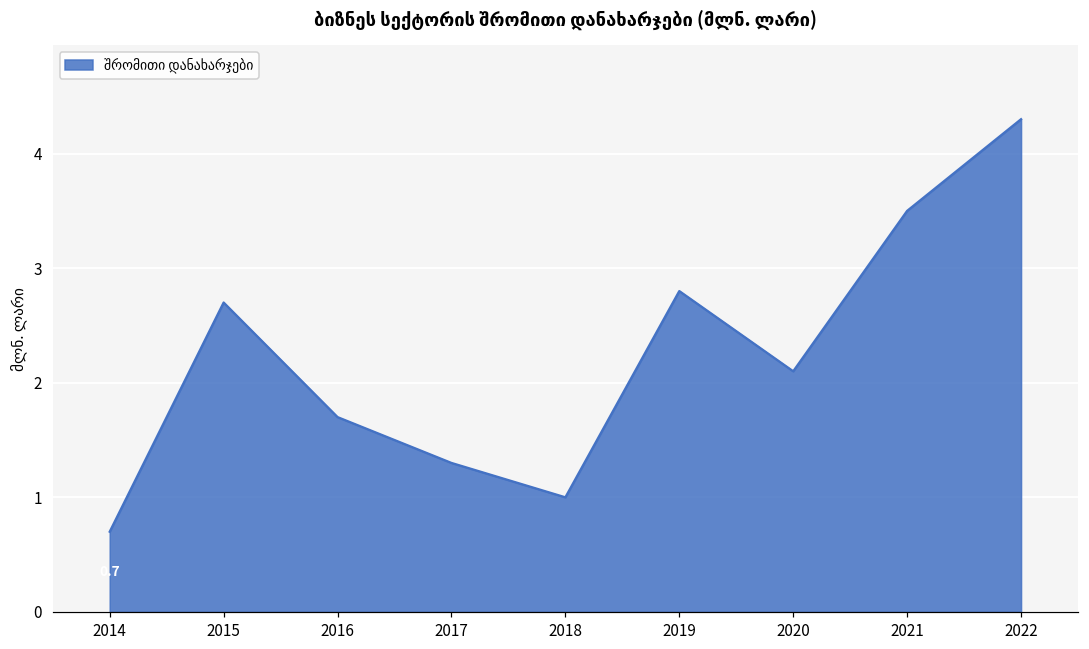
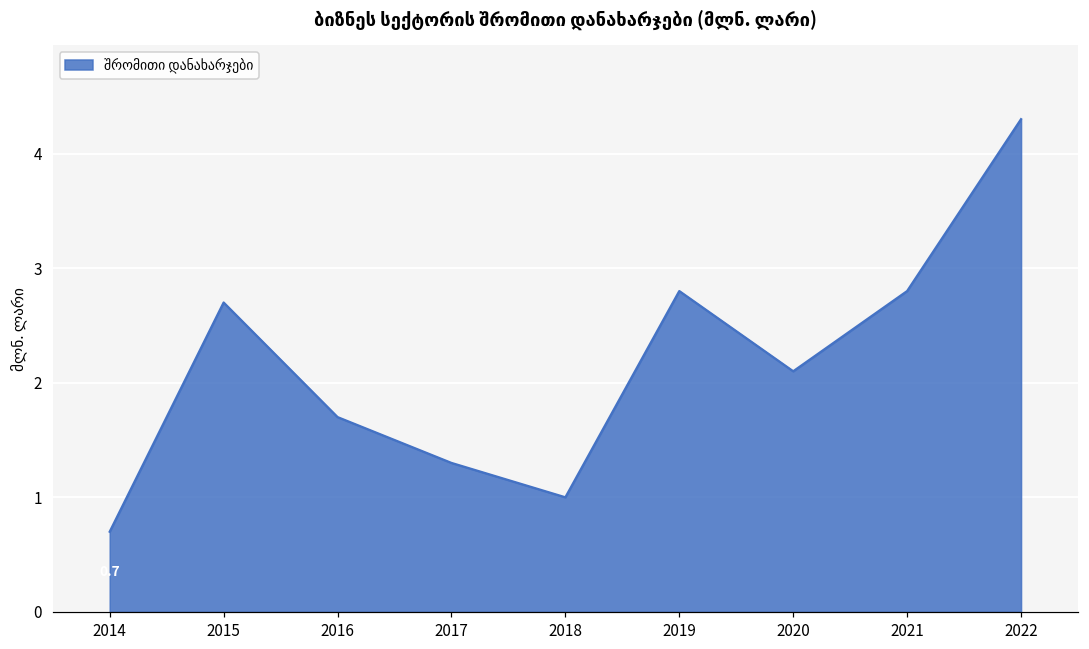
  {
    "2015": 2.7,
    "2016": 1.7,
    "2017": 1.3,
    "2018": 1.0,
    "2019": 2.8,
    "2020": 2.1,
-   "2021": 3.5,
+   "2021": 2.8,
    "2022": 4.3
  }
